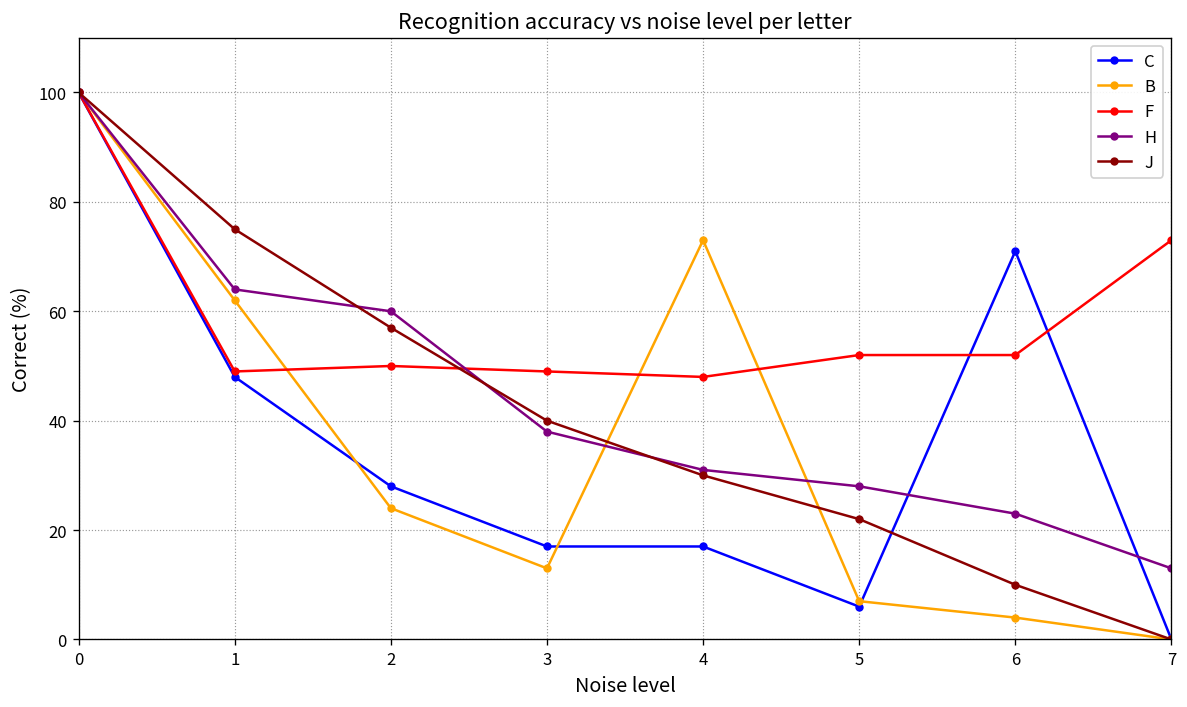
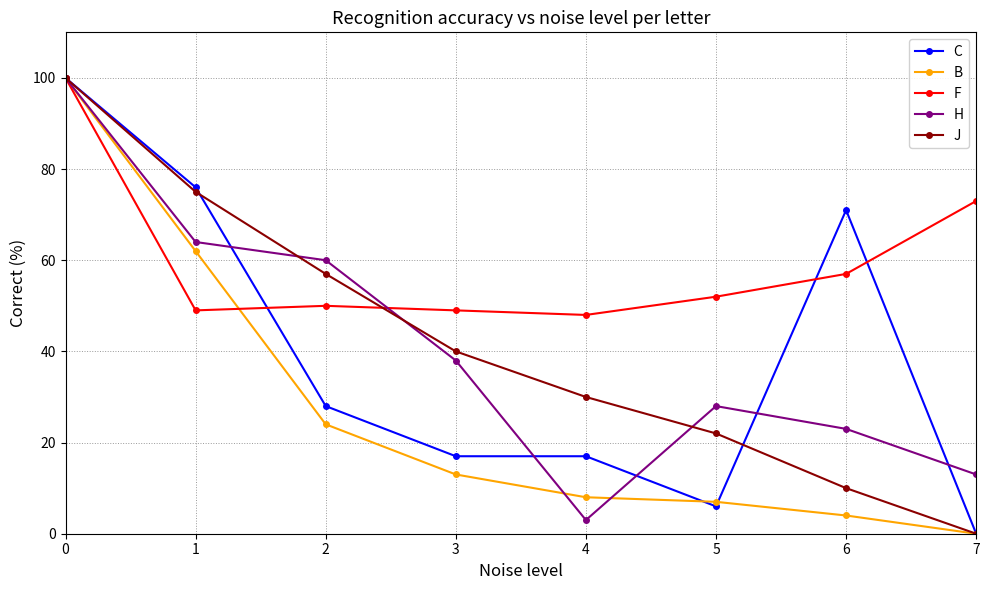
  {
    "C": {
-     "1": 48,
+     "1": 76,
      "2": 28,
      "3": 17,
      "4": 17,
      "5": 6,
      "6": 71
    },
    "B": {
      "1": 62,
      "2": 24,
      "3": 13,
-     "4": 73,
+     "4": 8,
      "5": 7,
      "6": 4
    },
    "F": {
      "1": 49,
      "2": 50,
      "3": 49,
      "4": 48,
      "5": 52,
-     "6": 52,
+     "6": 57,
      "7": 73
    },
    "H": {
      "1": 64,
      "2": 60,
      "3": 38,
-     "4": 31,
+     "4": 3,
      "5": 28,
      "6": 23,
      "7": 13
    },
    "J": {
      "1": 75,
      "2": 57,
      "3": 40,
      "4": 30,
      "5": 22,
      "6": 10
    }
  }
